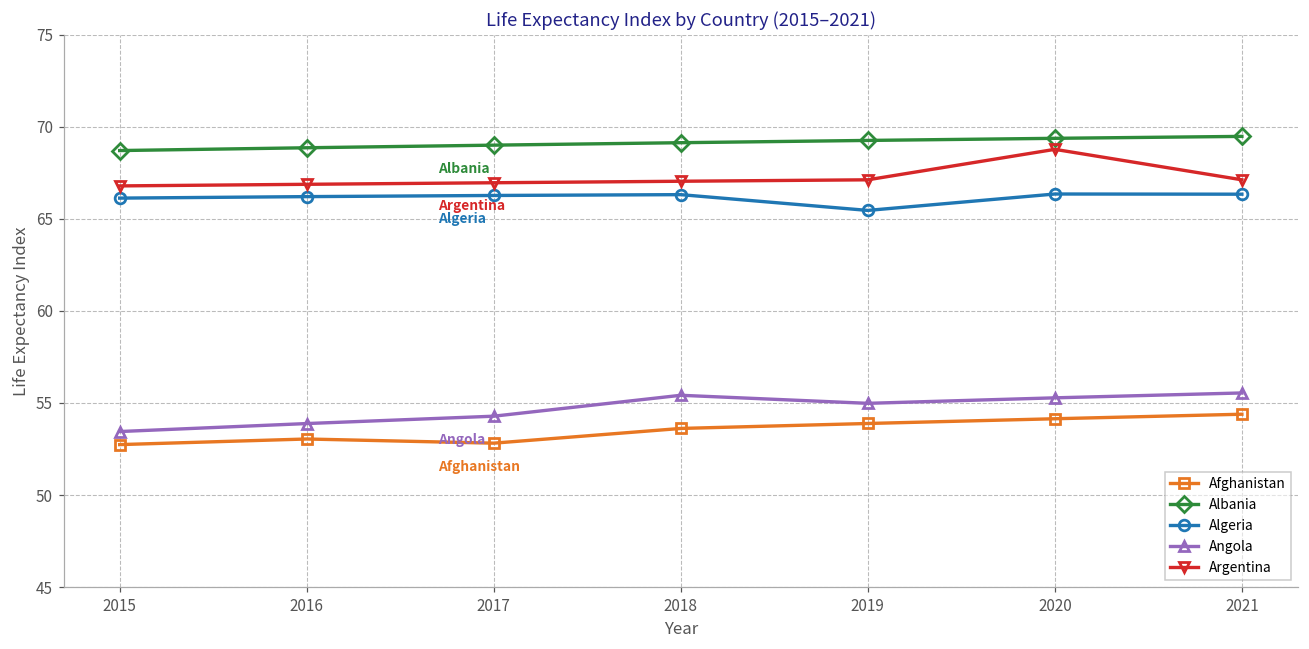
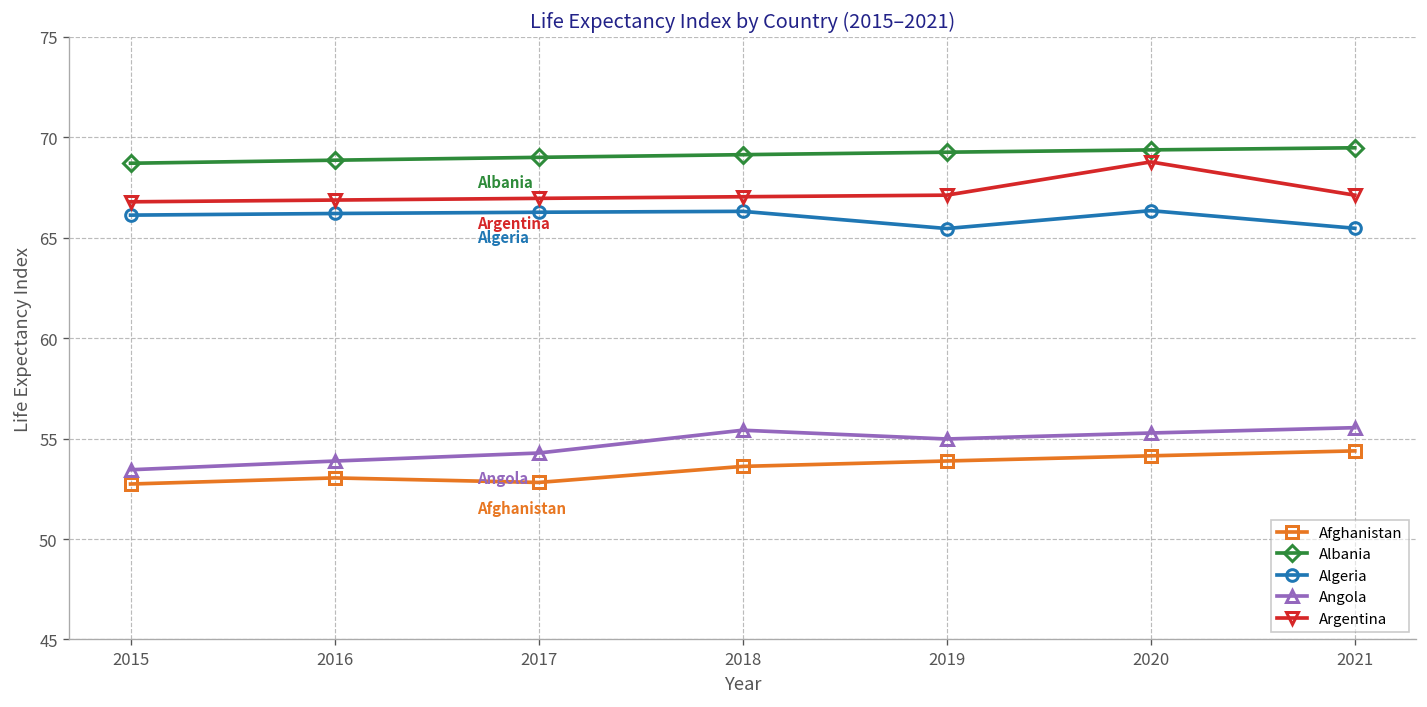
  {
    "Afghanistan": {
      "2015": 52.7,
      "2016": 53.0,
      "2017": 52.8,
      "2018": 53.6,
      "2019": 53.9,
      "2020": 54.1,
      "2021": 54.4
    },
    "Albania": {
      "2015": 68.7,
      "2016": 68.9,
      "2017": 69.0,
      "2018": 69.1,
      "2019": 69.3,
      "2020": 69.4,
      "2021": 69.5
    },
    "Algeria": {
      "2015": 66.1,
      "2016": 66.2,
      "2017": 66.3,
      "2018": 66.3,
      "2019": 65.5,
      "2020": 66.3,
-     "2021": 66.3
+     "2021": 65.5
    },
    "Angola": {
      "2015": 53.4,
      "2016": 53.9,
      "2017": 54.3,
      "2018": 55.4,
      "2019": 55.0,
      "2020": 55.3,
      "2021": 55.5
    },
    "Argentina": {
      "2015": 66.8,
      "2016": 66.9,
      "2017": 67.0,
      "2018": 67.0,
      "2019": 67.1,
      "2020": 68.8,
      "2021": 67.1
    }
  }
